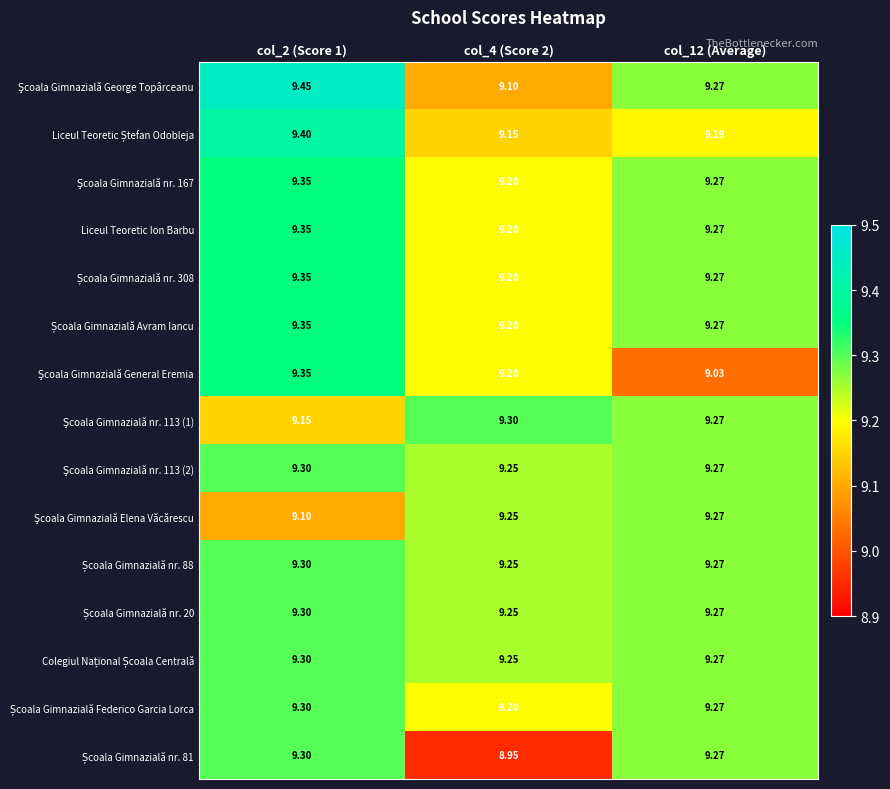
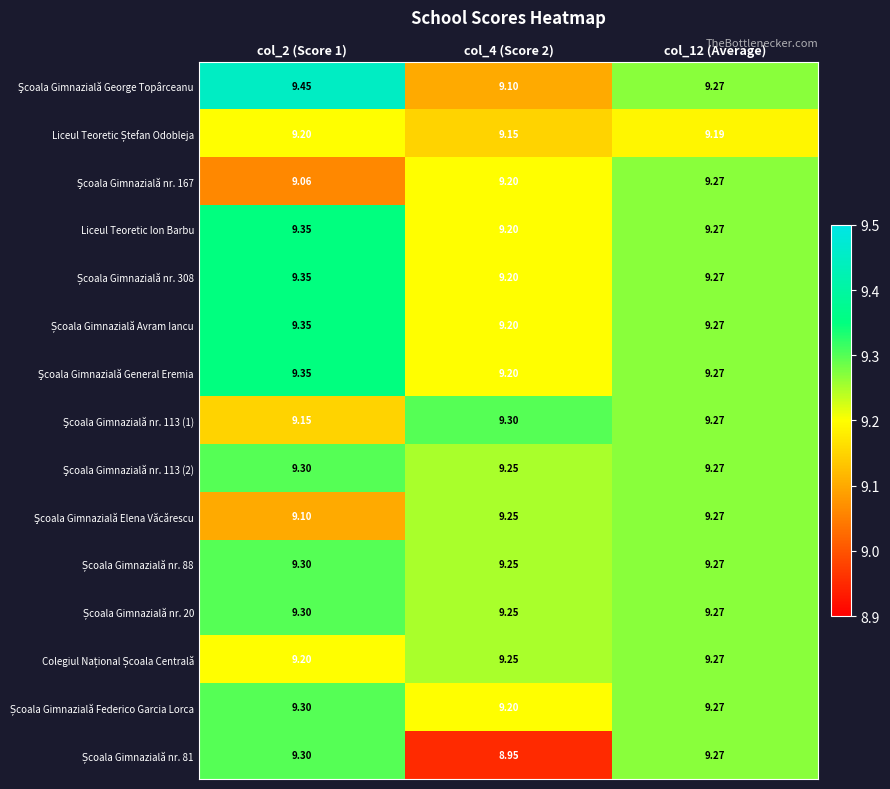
  {
    "Şcoala Gimnazială George Topârceanu": {
      "col_2 (Score 1)": 9.45,
      "col_4 (Score 2)": 9.10,
      "col_12 (Average)": 9.27
    },
    "Liceul Teoretic Ștefan Odobleja": {
-     "col_2 (Score 1)": 9.40,
+     "col_2 (Score 1)": 9.20,
      "col_4 (Score 2)": 9.15,
      "col_12 (Average)": 9.19
    },
    "Şcoala Gimnazială nr. 167": {
-     "col_2 (Score 1)": 9.35,
+     "col_2 (Score 1)": 9.06,
      "col_4 (Score 2)": 9.20,
      "col_12 (Average)": 9.27
    },
    "Liceul Teoretic Ion Barbu": {
      "col_2 (Score 1)": 9.35,
      "col_4 (Score 2)": 9.20,
      "col_12 (Average)": 9.27
    },
    "Școala Gimnazială nr. 308": {
      "col_2 (Score 1)": 9.35,
      "col_4 (Score 2)": 9.20,
      "col_12 (Average)": 9.27
    },
    "Școala Gimnazială Avram Iancu": {
      "col_2 (Score 1)": 9.35,
      "col_4 (Score 2)": 9.20,
      "col_12 (Average)": 9.27
    },
    "Şcoala Gimnazială General Eremia": {
      "col_2 (Score 1)": 9.35,
      "col_4 (Score 2)": 9.20,
-     "col_12 (Average)": 9.03
+     "col_12 (Average)": 9.27
    },
    "Şcoala Gimnazială nr. 113 (1)": {
      "col_2 (Score 1)": 9.15,
      "col_4 (Score 2)": 9.30,
      "col_12 (Average)": 9.27
    },
    "Şcoala Gimnazială nr. 113 (2)": {
      "col_2 (Score 1)": 9.30,
      "col_4 (Score 2)": 9.25,
      "col_12 (Average)": 9.27
    },
    "Şcoala Gimnazială Elena Văcărescu": {
      "col_2 (Score 1)": 9.10,
      "col_4 (Score 2)": 9.25,
      "col_12 (Average)": 9.27
    },
    "Școala Gimnazială nr. 88": {
      "col_2 (Score 1)": 9.30,
      "col_4 (Score 2)": 9.25,
      "col_12 (Average)": 9.27
    },
    "Școala Gimnazială nr. 20": {
      "col_2 (Score 1)": 9.30,
      "col_4 (Score 2)": 9.25,
      "col_12 (Average)": 9.27
    },
    "Colegiul Național Școala Centrală": {
-     "col_2 (Score 1)": 9.30,
+     "col_2 (Score 1)": 9.20,
      "col_4 (Score 2)": 9.25,
      "col_12 (Average)": 9.27
    },
    "Școala Gimnazială Federico Garcia Lorca": {
      "col_2 (Score 1)": 9.30,
      "col_4 (Score 2)": 9.20,
      "col_12 (Average)": 9.27
    },
    "Școala Gimnazială nr. 81": {
      "col_2 (Score 1)": 9.30,
      "col_4 (Score 2)": 8.95,
      "col_12 (Average)": 9.27
    }
  }
